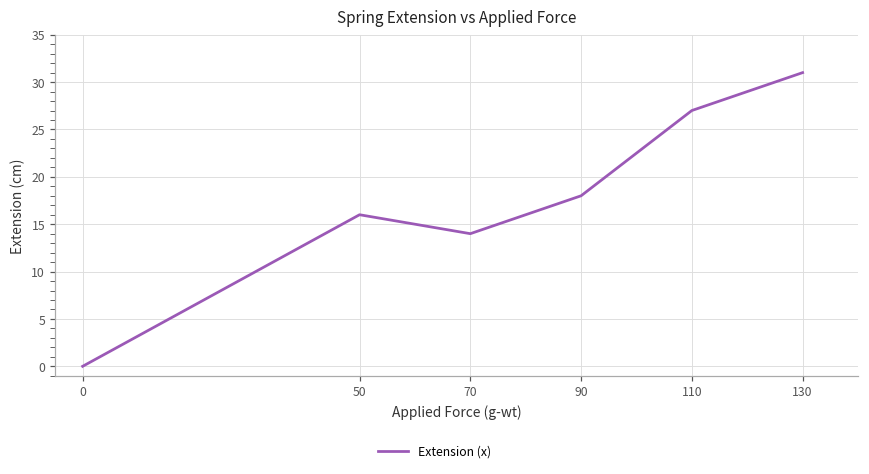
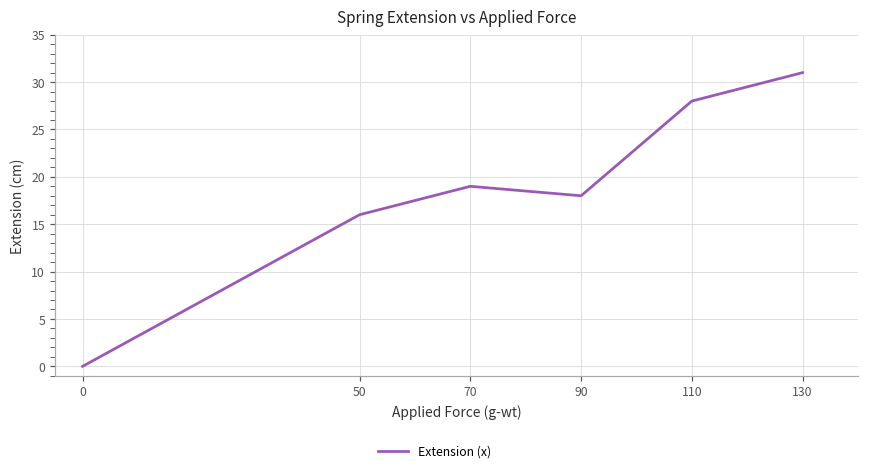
  {
    "0": 0,
    "50": 16,
-   "70": 14,
+   "70": 19,
    "90": 18,
-   "110": 27,
+   "110": 28,
    "130": 31
  }
